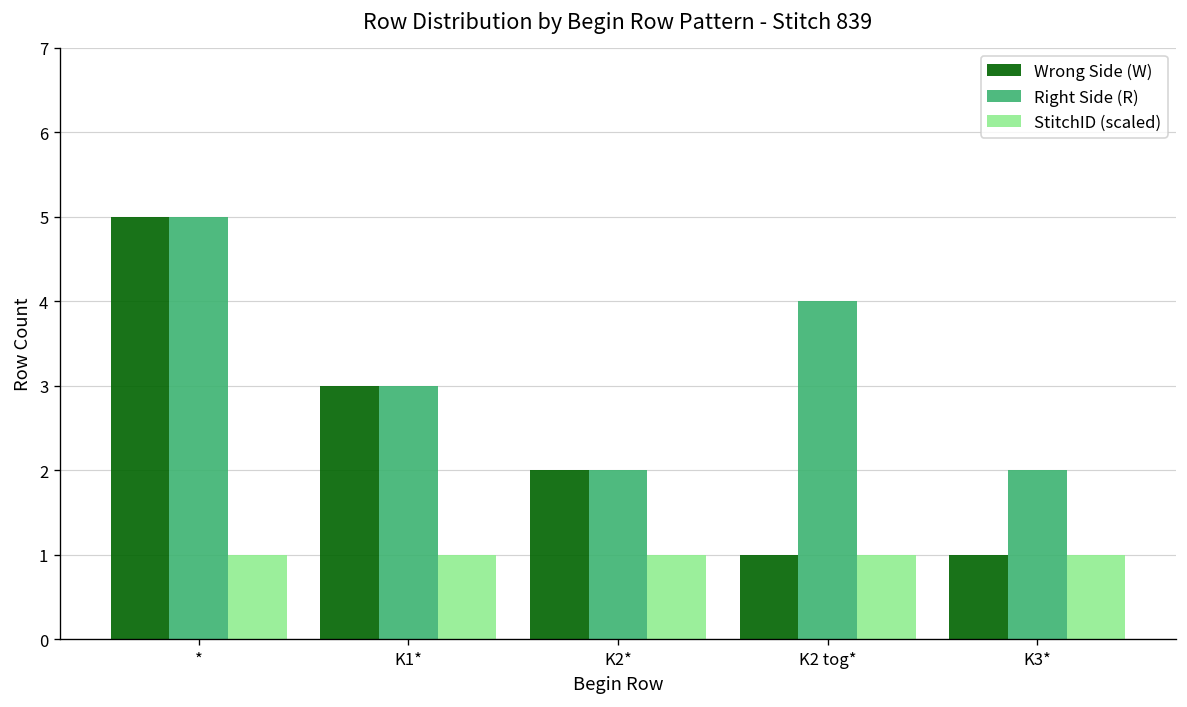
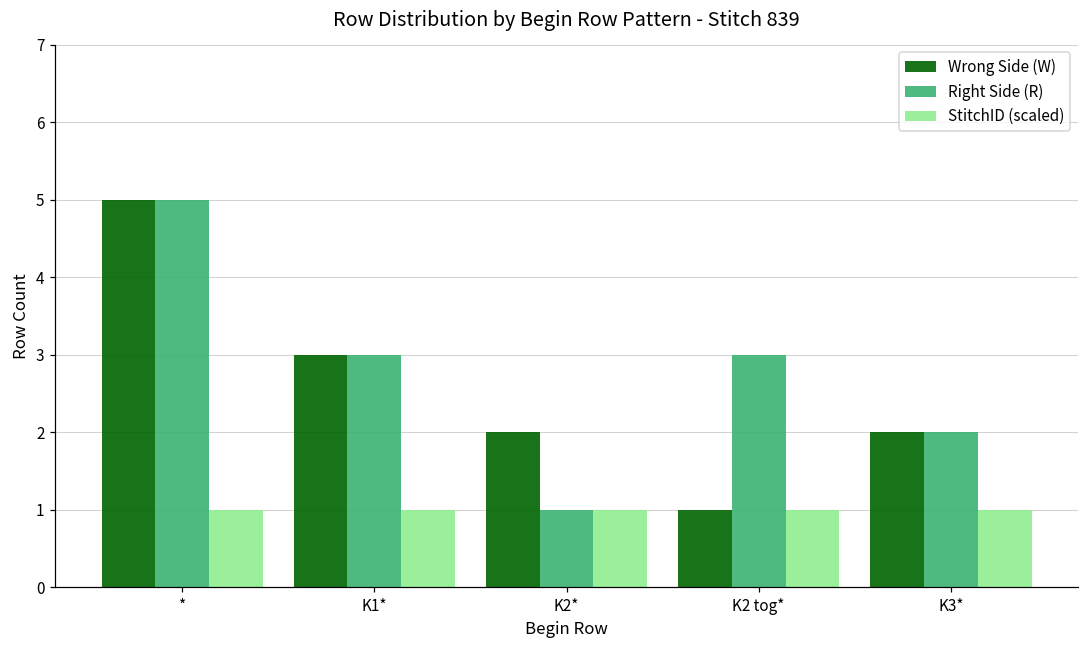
  {
    "Wrong Side (W)": {
      "*": 5,
      "K1*": 3,
      "K2*": 2,
      "K2 tog*": 1,
-     "K3*": 1
+     "K3*": 2
    },
    "Right Side (R)": {
      "*": 5,
      "K1*": 3,
-     "K2*": 2,
-     "K2 tog*": 4,
+     "K2*": 1,
+     "K2 tog*": 3,
      "K3*": 2
    },
    "StitchID (scaled)": {
      "*": 1,
      "K1*": 1,
      "K2*": 1,
      "K2 tog*": 1,
      "K3*": 1
    }
  }
